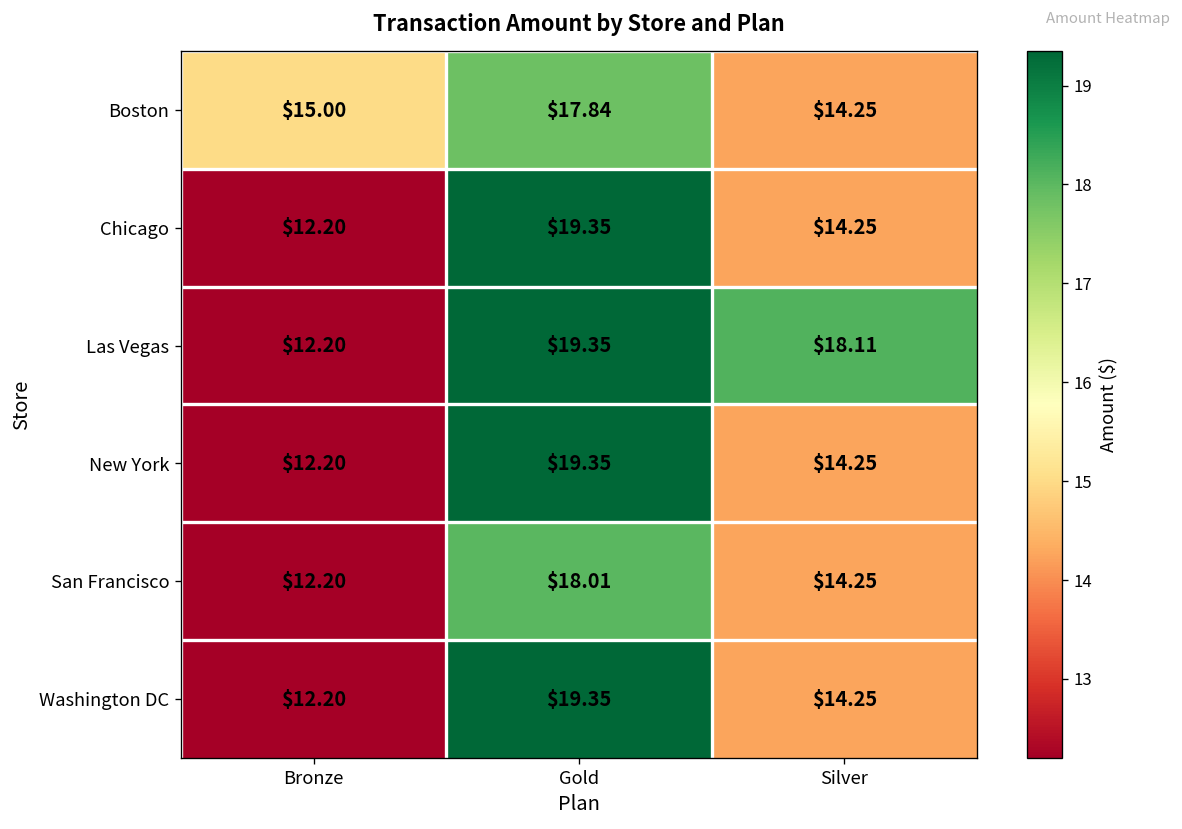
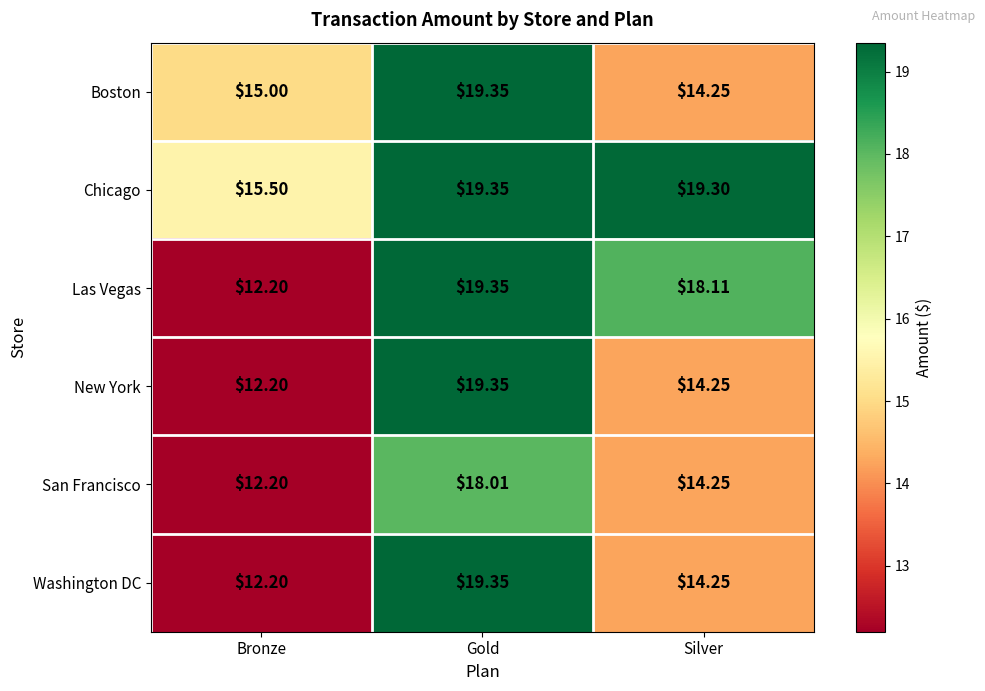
  {
    "Boston": {
      "Bronze": "$15.00",
-     "Gold": "$17.84",
+     "Gold": "$19.35",
      "Silver": "$14.25"
    },
    "Chicago": {
-     "Bronze": "$12.20",
+     "Bronze": "$15.50",
      "Gold": "$19.35",
-     "Silver": "$14.25"
+     "Silver": "$19.30"
    },
    "Las Vegas": {
      "Bronze": "$12.20",
      "Gold": "$19.35",
      "Silver": "$18.11"
    },
    "New York": {
      "Bronze": "$12.20",
      "Gold": "$19.35",
      "Silver": "$14.25"
    },
    "San Francisco": {
      "Bronze": "$12.20",
      "Gold": "$18.01",
      "Silver": "$14.25"
    },
    "Washington DC": {
      "Bronze": "$12.20",
      "Gold": "$19.35",
      "Silver": "$14.25"
    }
  }
